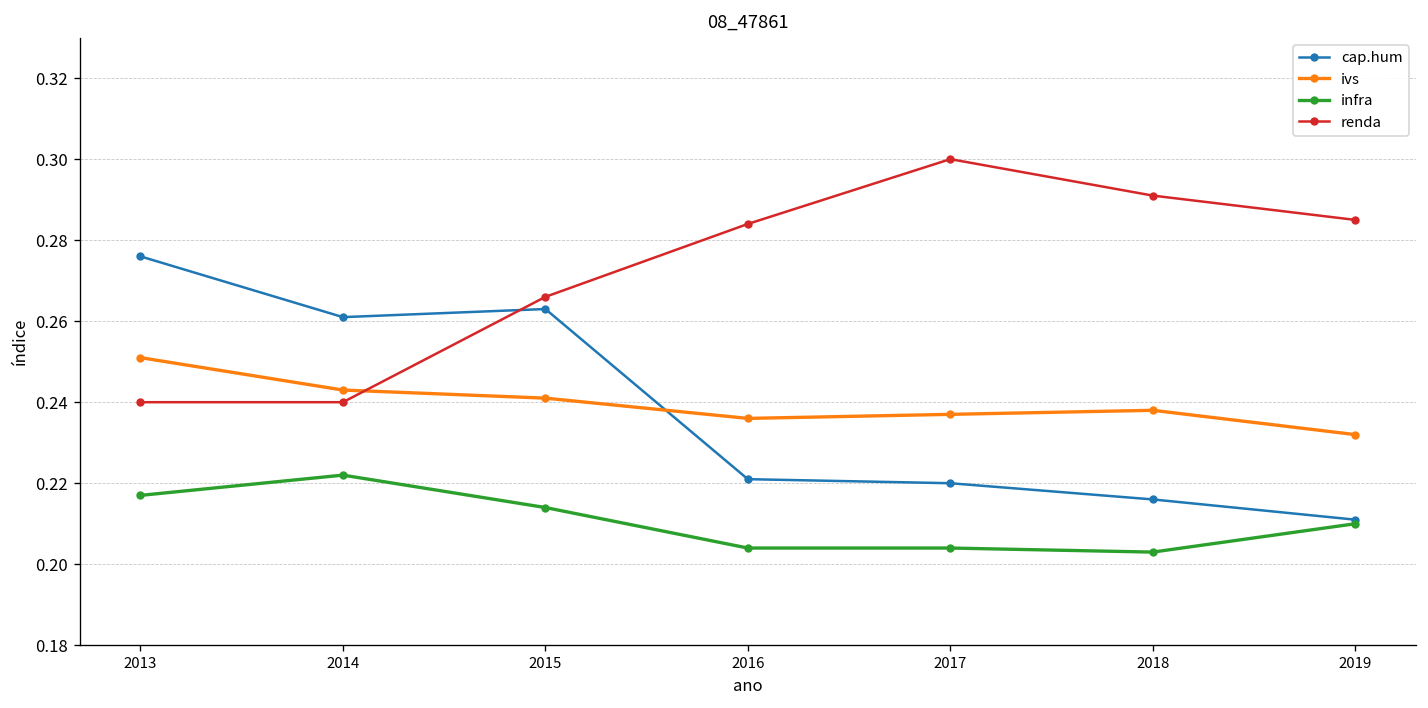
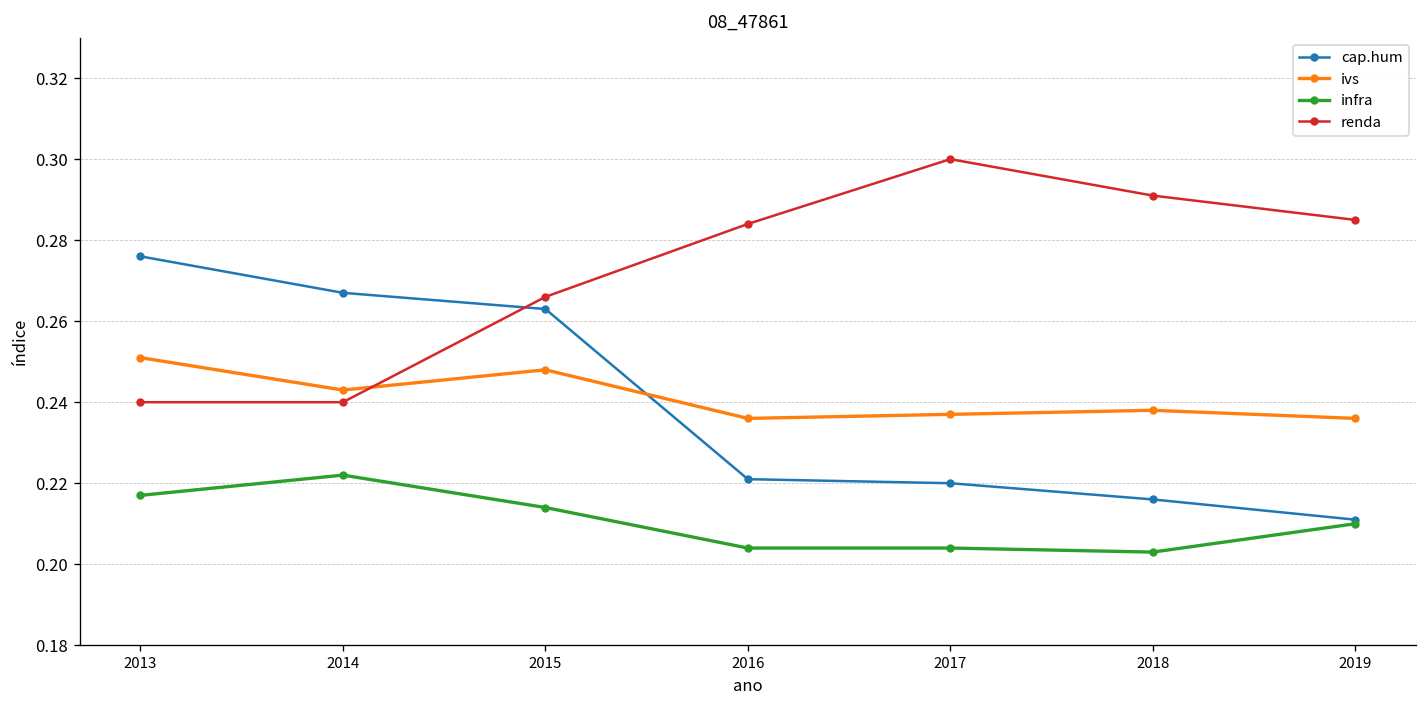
  {
    "cap.hum": {
      "2013": 0.276,
-     "2014": 0.261,
+     "2014": 0.267,
      "2015": 0.263,
      "2016": 0.221,
      "2017": 0.220,
      "2018": 0.216,
      "2019": 0.211
    },
    "ivs": {
      "2013": 0.251,
      "2014": 0.243,
-     "2015": 0.241,
+     "2015": 0.248,
      "2016": 0.236,
      "2017": 0.237,
      "2018": 0.238,
-     "2019": 0.232
+     "2019": 0.236
    },
    "infra": {
      "2013": 0.217,
      "2014": 0.222,
      "2015": 0.214,
      "2016": 0.204,
      "2017": 0.204,
      "2018": 0.203,
      "2019": 0.210
    },
    "renda": {
      "2013": 0.240,
      "2014": 0.240,
      "2015": 0.266,
      "2016": 0.284,
      "2017": 0.300,
      "2018": 0.291,
      "2019": 0.285
    }
  }
